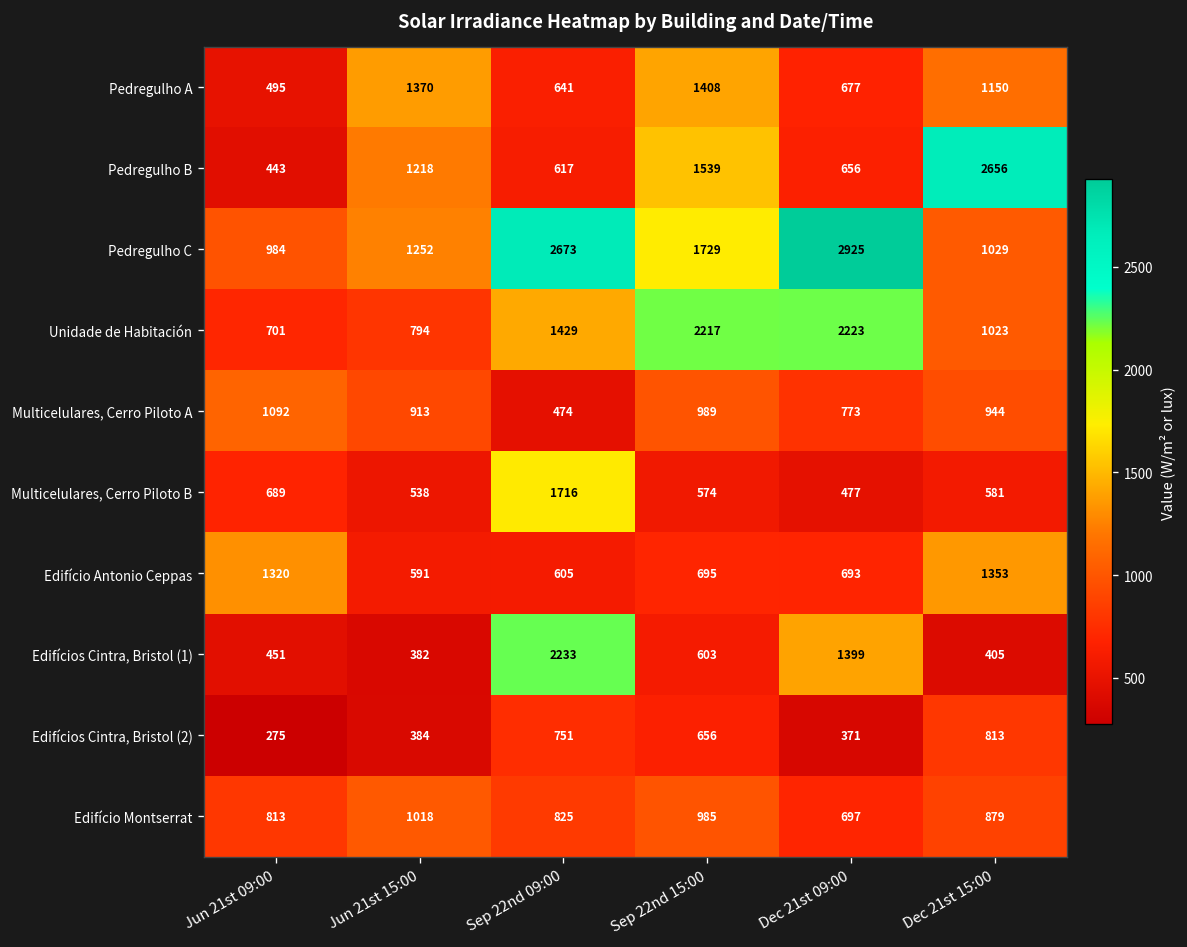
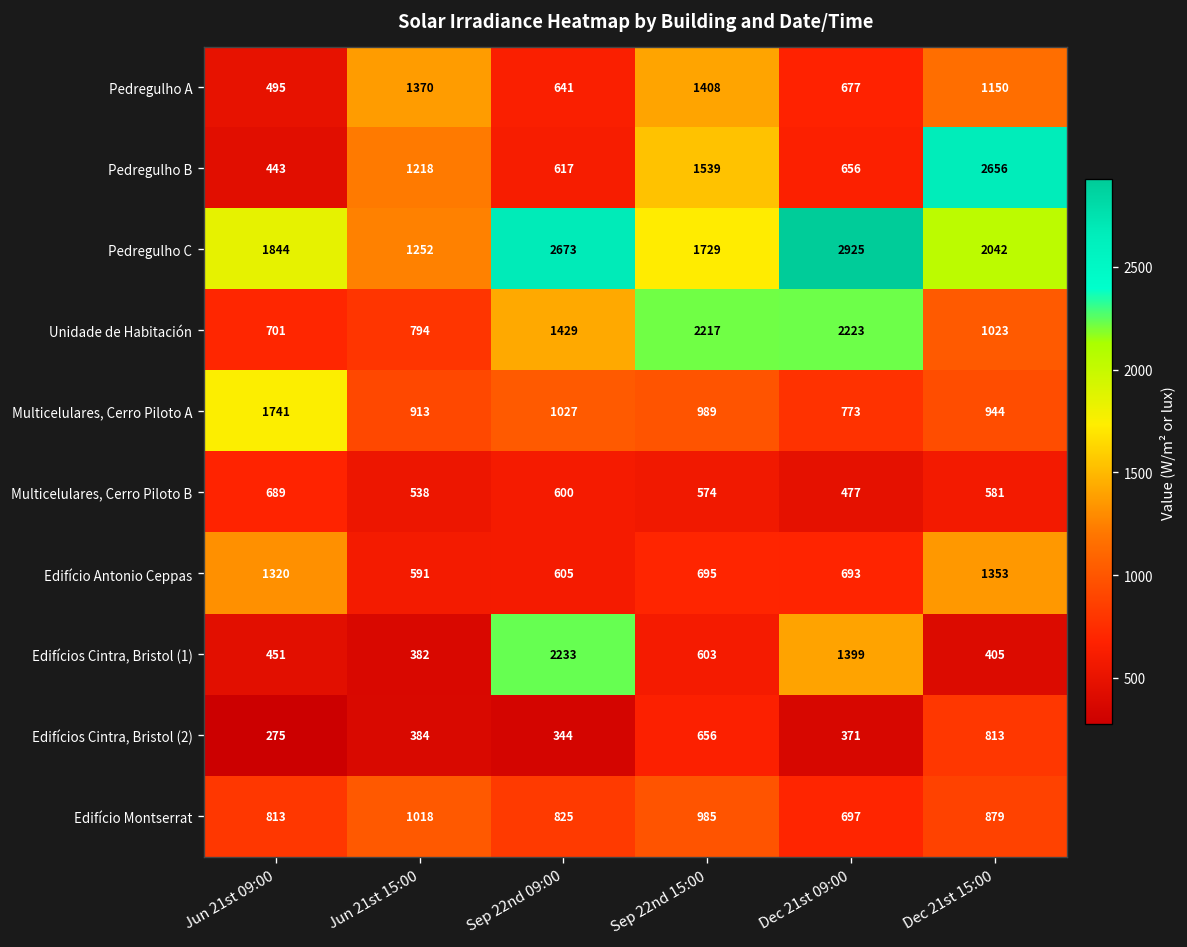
  {
    "Pedregulho A": {
      "Jun 21st 09:00": 495,
      "Jun 21st 15:00": 1370,
      "Sep 22nd 09:00": 641,
      "Sep 22nd 15:00": 1408,
      "Dec 21st 09:00": 677,
      "Dec 21st 15:00": 1150
    },
    "Pedregulho B": {
      "Jun 21st 09:00": 443,
      "Jun 21st 15:00": 1218,
      "Sep 22nd 09:00": 617,
      "Sep 22nd 15:00": 1539,
      "Dec 21st 09:00": 656,
      "Dec 21st 15:00": 2656
    },
    "Pedregulho C": {
-     "Jun 21st 09:00": 984,
+     "Jun 21st 09:00": 1844,
      "Jun 21st 15:00": 1252,
      "Sep 22nd 09:00": 2673,
      "Sep 22nd 15:00": 1729,
      "Dec 21st 09:00": 2925,
-     "Dec 21st 15:00": 1029
+     "Dec 21st 15:00": 2042
    },
    "Unidade de Habitación": {
      "Jun 21st 09:00": 701,
      "Jun 21st 15:00": 794,
      "Sep 22nd 09:00": 1429,
      "Sep 22nd 15:00": 2217,
      "Dec 21st 09:00": 2223,
      "Dec 21st 15:00": 1023
    },
    "Multicelulares, Cerro Piloto A": {
-     "Jun 21st 09:00": 1092,
+     "Jun 21st 09:00": 1741,
      "Jun 21st 15:00": 913,
-     "Sep 22nd 09:00": 474,
+     "Sep 22nd 09:00": 1027,
      "Sep 22nd 15:00": 989,
      "Dec 21st 09:00": 773,
      "Dec 21st 15:00": 944
    },
    "Multicelulares, Cerro Piloto B": {
      "Jun 21st 09:00": 689,
      "Jun 21st 15:00": 538,
-     "Sep 22nd 09:00": 1716,
+     "Sep 22nd 09:00": 600,
      "Sep 22nd 15:00": 574,
      "Dec 21st 09:00": 477,
      "Dec 21st 15:00": 581
    },
    "Edifício Antonio Ceppas": {
      "Jun 21st 09:00": 1320,
      "Jun 21st 15:00": 591,
      "Sep 22nd 09:00": 605,
      "Sep 22nd 15:00": 695,
      "Dec 21st 09:00": 693,
      "Dec 21st 15:00": 1353
    },
    "Edifícios Cintra, Bristol (1)": {
      "Jun 21st 09:00": 451,
      "Jun 21st 15:00": 382,
      "Sep 22nd 09:00": 2233,
      "Sep 22nd 15:00": 603,
      "Dec 21st 09:00": 1399,
      "Dec 21st 15:00": 405
    },
    "Edifícios Cintra, Bristol (2)": {
      "Jun 21st 09:00": 275,
      "Jun 21st 15:00": 384,
-     "Sep 22nd 09:00": 751,
+     "Sep 22nd 09:00": 344,
      "Sep 22nd 15:00": 656,
      "Dec 21st 09:00": 371,
      "Dec 21st 15:00": 813
    },
    "Edifício Montserrat": {
      "Jun 21st 09:00": 813,
      "Jun 21st 15:00": 1018,
      "Sep 22nd 09:00": 825,
      "Sep 22nd 15:00": 985,
      "Dec 21st 09:00": 697,
      "Dec 21st 15:00": 879
    }
  }
